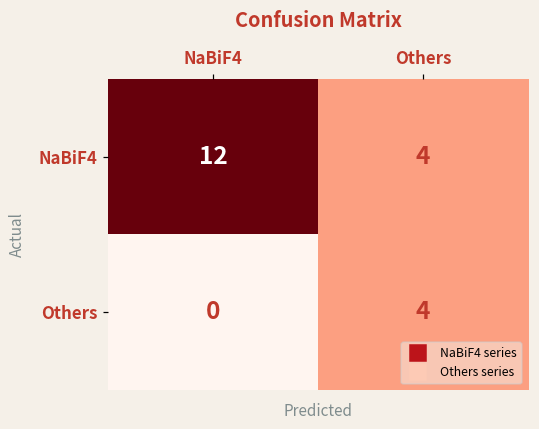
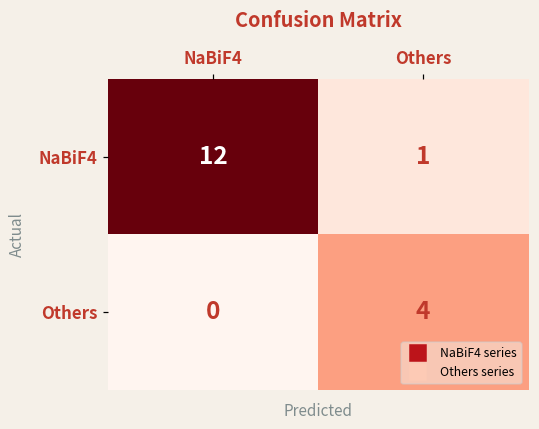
  {
    "NaBiF4": {
      "NaBiF4": 12,
-     "Others": 4
+     "Others": 1
    },
    "Others": {
      "NaBiF4": 0,
      "Others": 4
    }
  }
